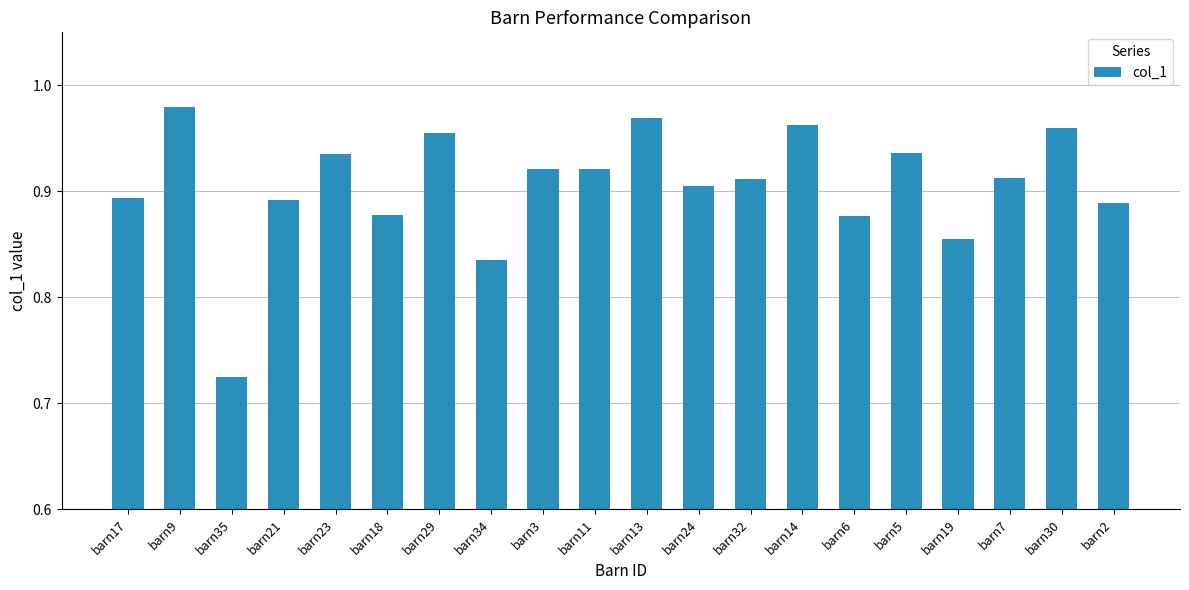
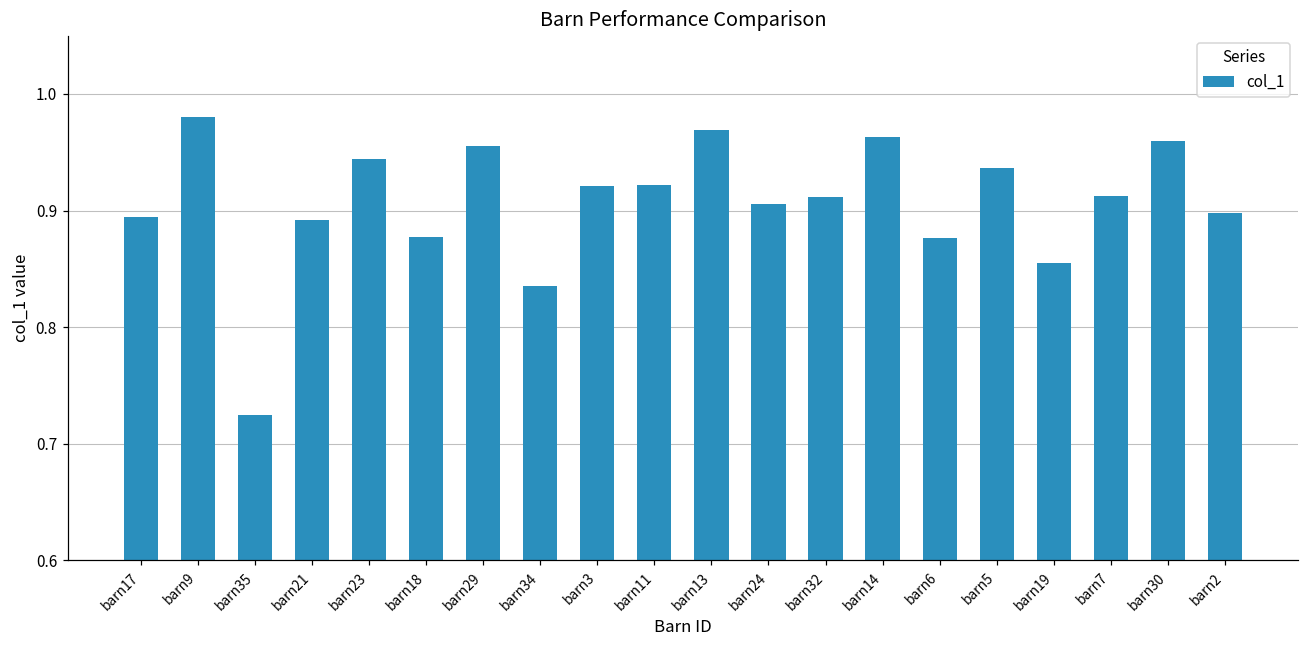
  {
    "barn17": 0.894,
    "barn9": 0.980,
    "barn35": 0.725,
    "barn21": 0.892,
-   "barn23": 0.935,
+   "barn23": 0.944,
    "barn18": 0.877,
    "barn29": 0.955,
    "barn34": 0.835,
    "barn3": 0.921,
    "barn11": 0.922,
    "barn13": 0.969,
    "barn24": 0.905,
    "barn32": 0.912,
    "barn14": 0.963,
    "barn6": 0.876,
    "barn5": 0.937,
    "barn19": 0.855,
    "barn7": 0.912,
    "barn30": 0.960,
-   "barn2": 0.889
+   "barn2": 0.898
  }
